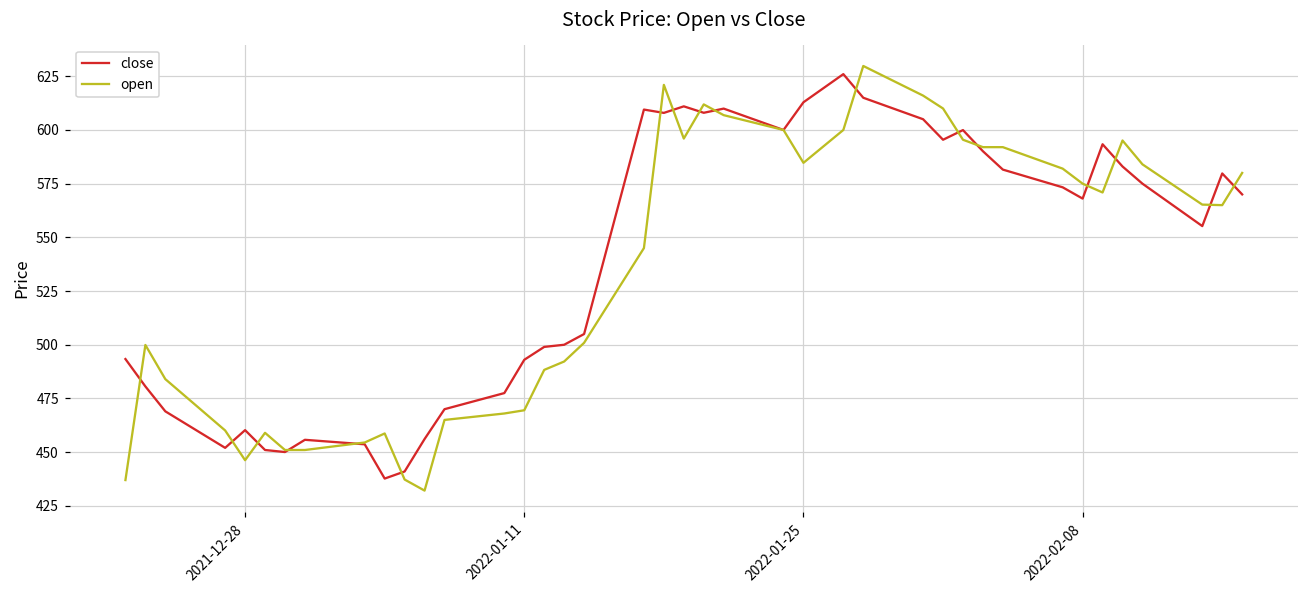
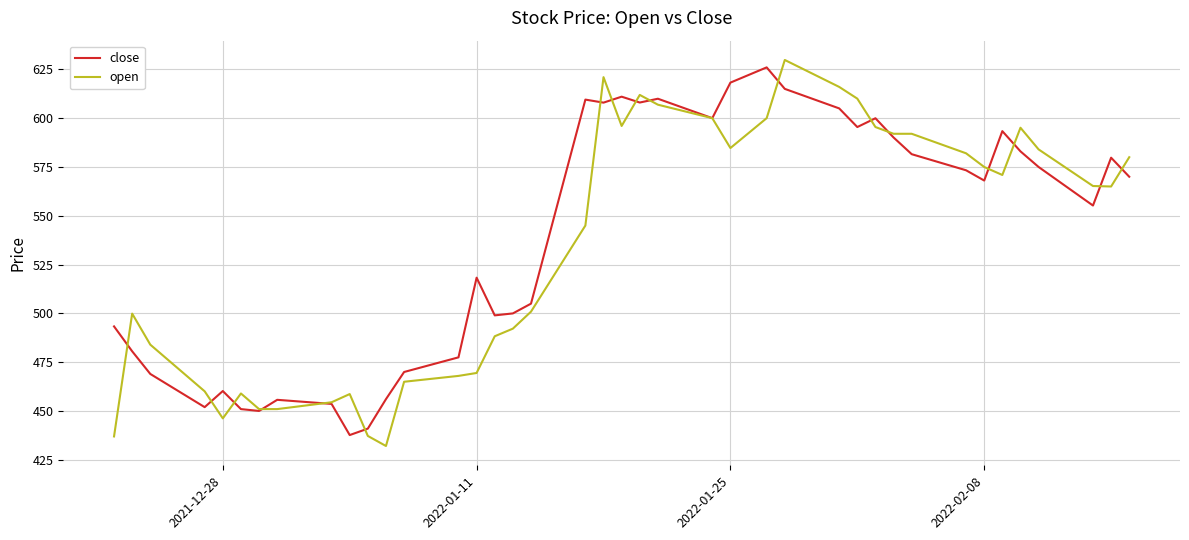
  {
    "close": {
      "2021-12-28": 460,
-     "2022-01-11": 493,
-     "2022-01-25": 613,
+     "2022-01-11": 518,
+     "2022-01-25": 618,
      "2022-02-08": 568
    },
    "open": {
      "2021-12-28": 446,
      "2022-01-11": 470,
      "2022-01-25": 585,
      "2022-02-08": 575
    }
  }
